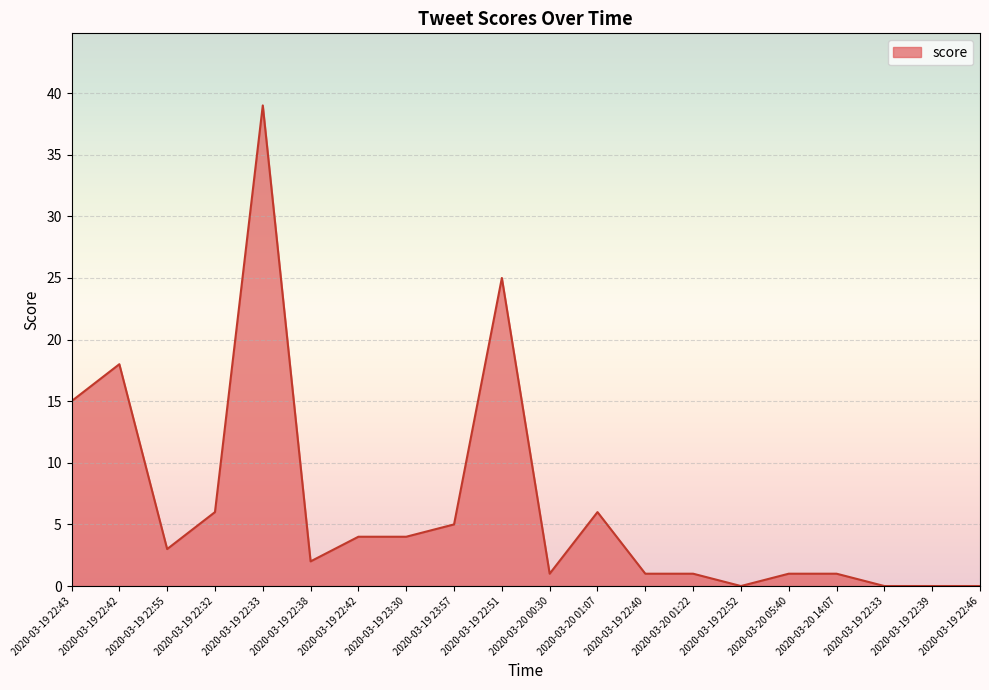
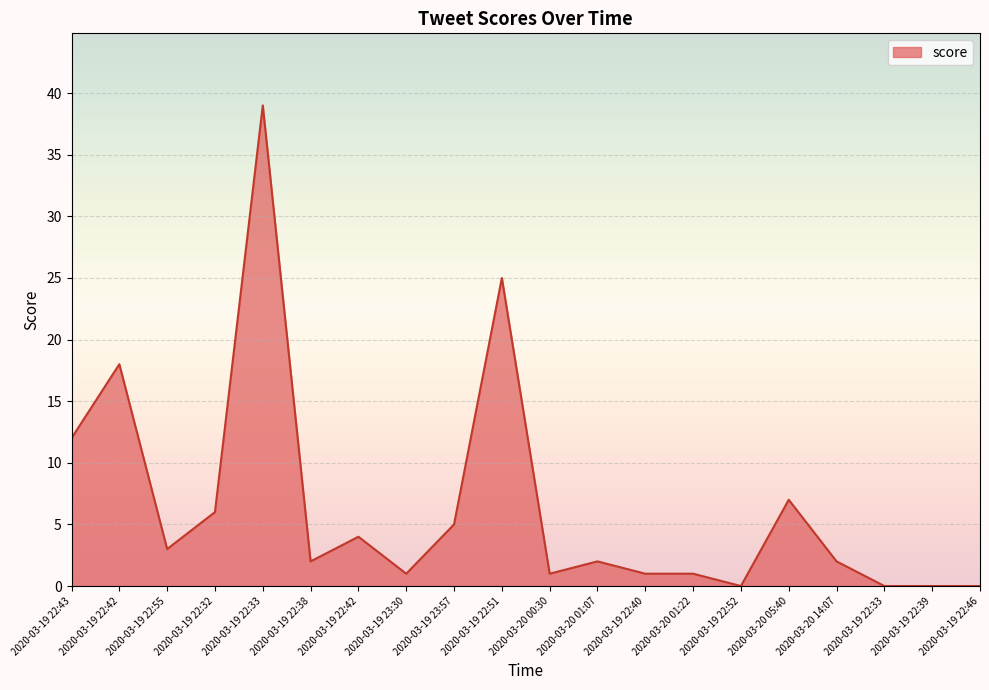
  {
-   "2020-03-19 22:43": 15,
+   "2020-03-19 22:43": 12,
    "2020-03-19 22:55": 3,
    "2020-03-19 22:32": 6,
    "2020-03-19 22:38": 2,
-   "2020-03-19 23:30": 4,
+   "2020-03-19 23:30": 1,
    "2020-03-19 23:57": 5,
    "2020-03-19 22:51": 25,
    "2020-03-20 00:30": 1,
-   "2020-03-20 01:07": 6,
+   "2020-03-20 01:07": 2,
    "2020-03-19 22:40": 1,
    "2020-03-20 01:22": 1,
    "2020-03-19 22:52": 0,
-   "2020-03-20 05:40": 1,
-   "2020-03-20 14:07": 1,
+   "2020-03-20 05:40": 7,
+   "2020-03-20 14:07": 2,
    "2020-03-19 22:39": 0,
    "2020-03-19 22:46": 0
  }
